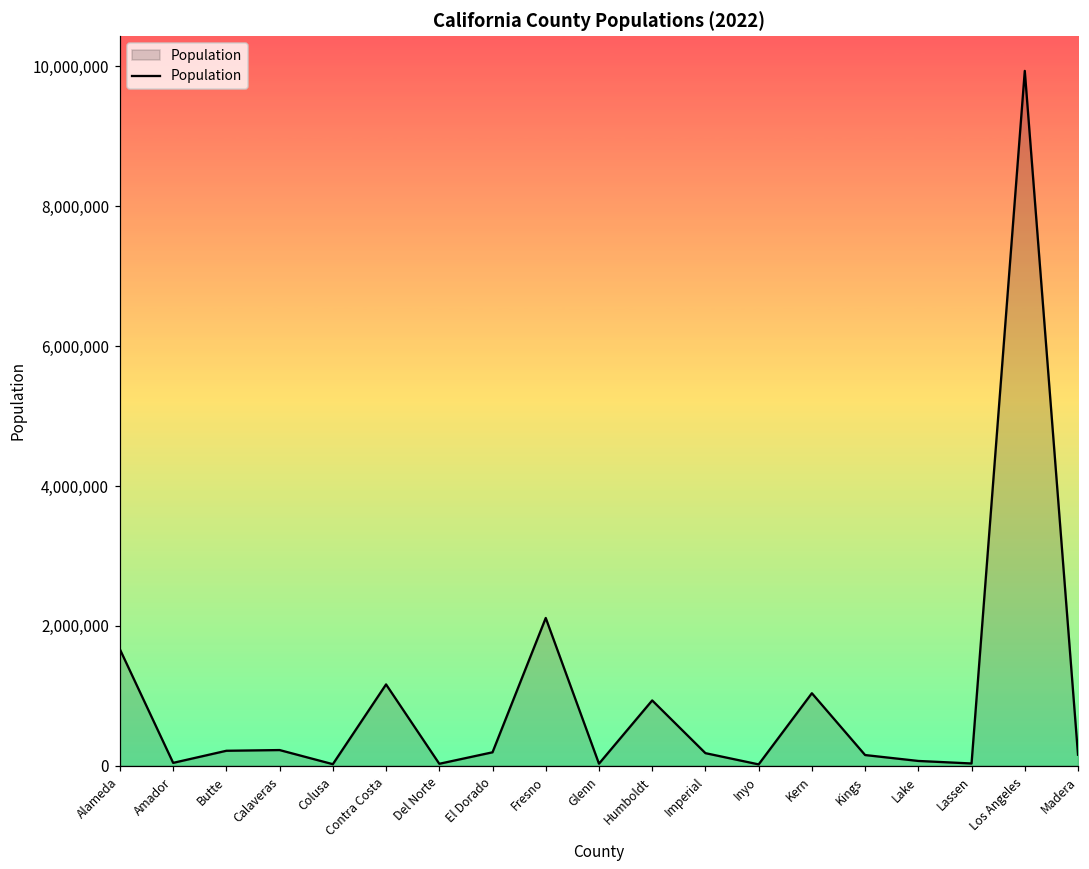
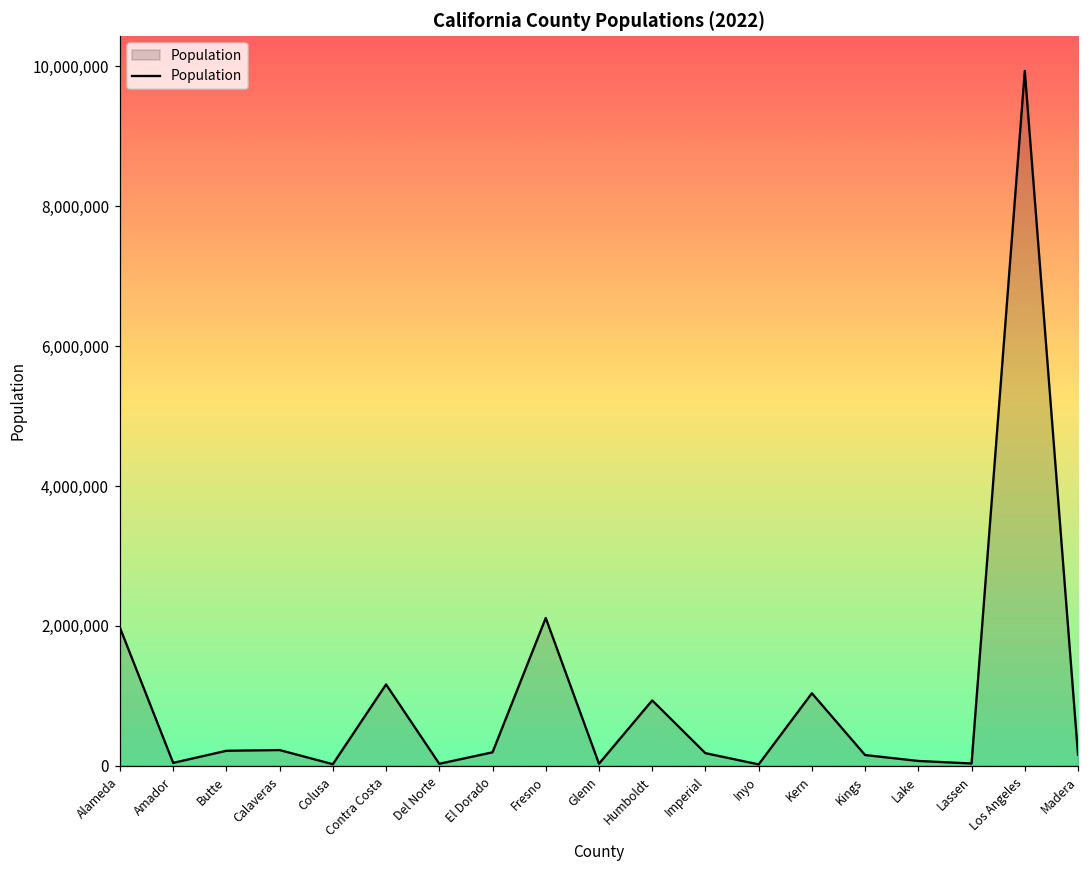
  {
-   "Alameda": "1,700,000",
+   "Alameda": "2,000,000",
    "Amador": "0",
    "Butte": "200,000",
    "Calaveras": "200,000",
    "Colusa": "0",
    "Contra Costa": "1,200,000",
    "Del Norte": "0",
    "El Dorado": "200,000",
    "Fresno": "2,100,000",
    "Glenn": "0",
    "Humboldt": "900,000",
    "Imperial": "200,000",
    "Inyo": "0",
    "Kern": "1,000,000",
    "Kings": "200,000",
    "Lake": "100,000",
    "Lassen": "0",
    "Los Angeles": "9,900,000",
    "Madera": "200,000"
  }
